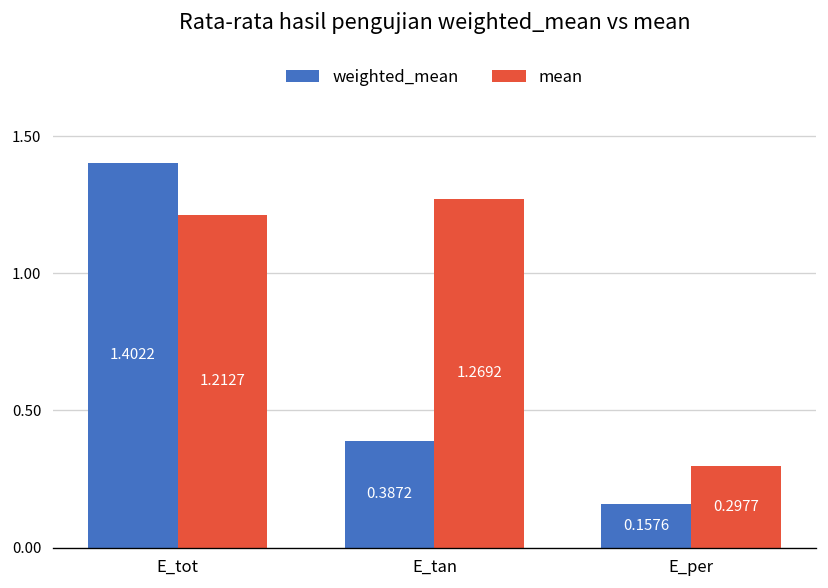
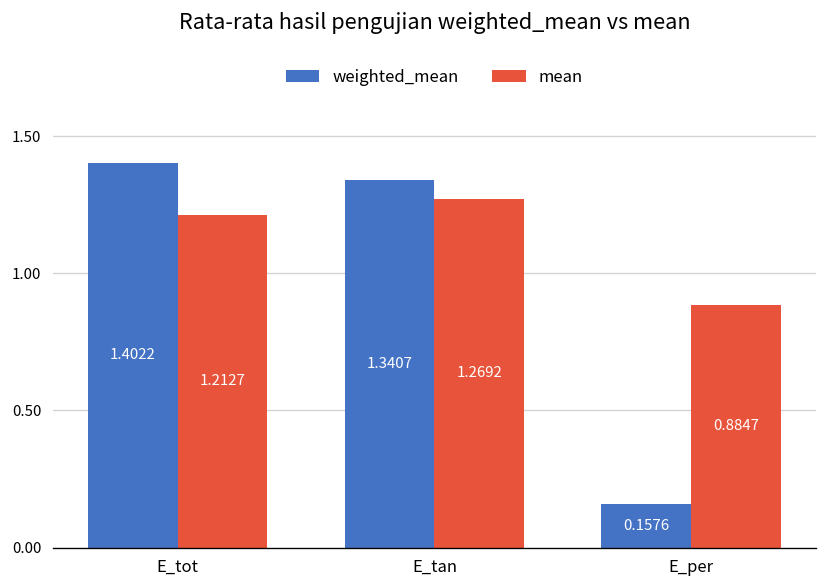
  {
    "weighted_mean": {
      "E_tot": 1.4022,
-     "E_tan": 0.3872,
+     "E_tan": 1.3407,
      "E_per": 0.1576
    },
    "mean": {
      "E_tot": 1.2127,
      "E_tan": 1.2692,
-     "E_per": 0.2977
+     "E_per": 0.8847
    }
  }
